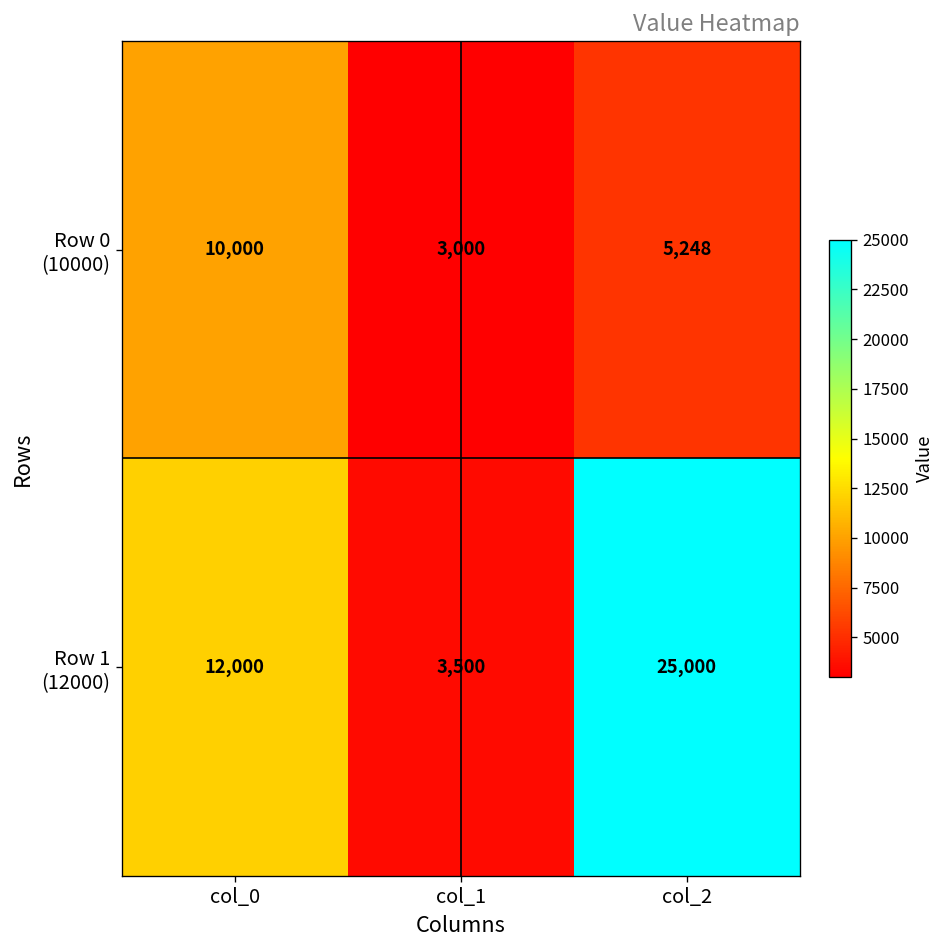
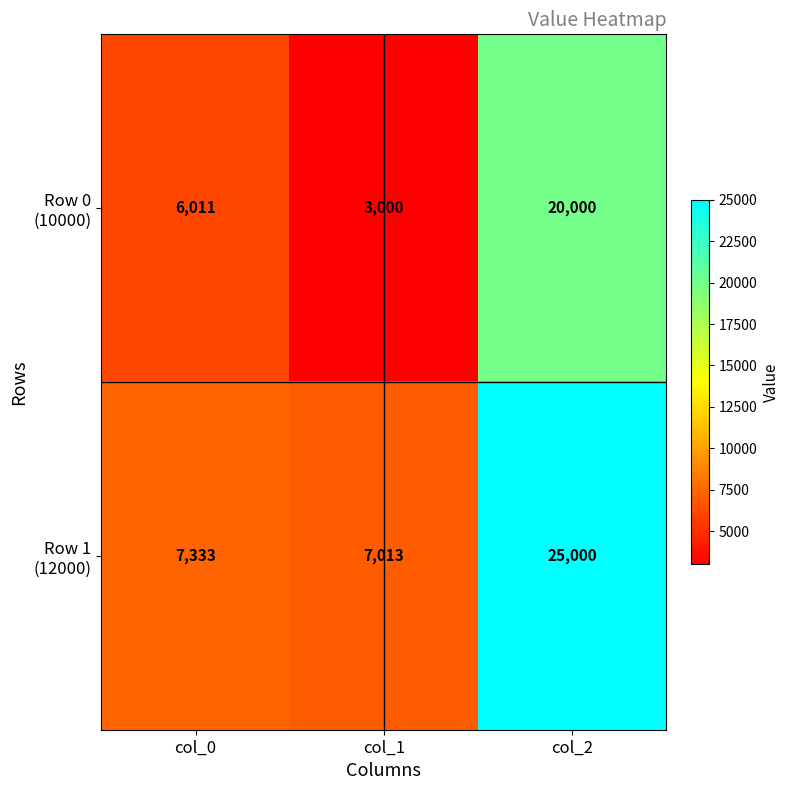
  {
    "Row 0 (10000)": {
-     "col_0": "10,000",
+     "col_0": "6,011",
      "col_1": "3,000",
-     "col_2": "5,248"
+     "col_2": "20,000"
    },
    "Row 1 (12000)": {
-     "col_0": "12,000",
-     "col_1": "3,500",
+     "col_0": "7,333",
+     "col_1": "7,013",
      "col_2": "25,000"
    }
  }
